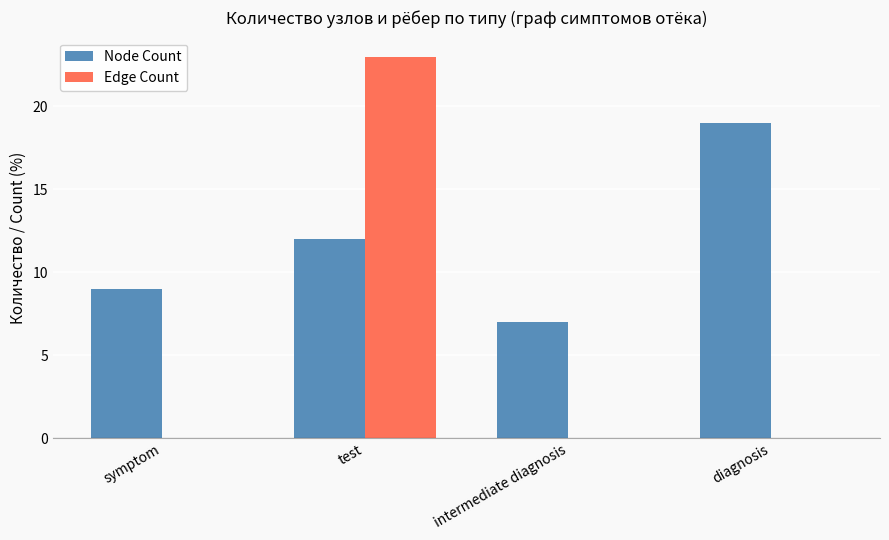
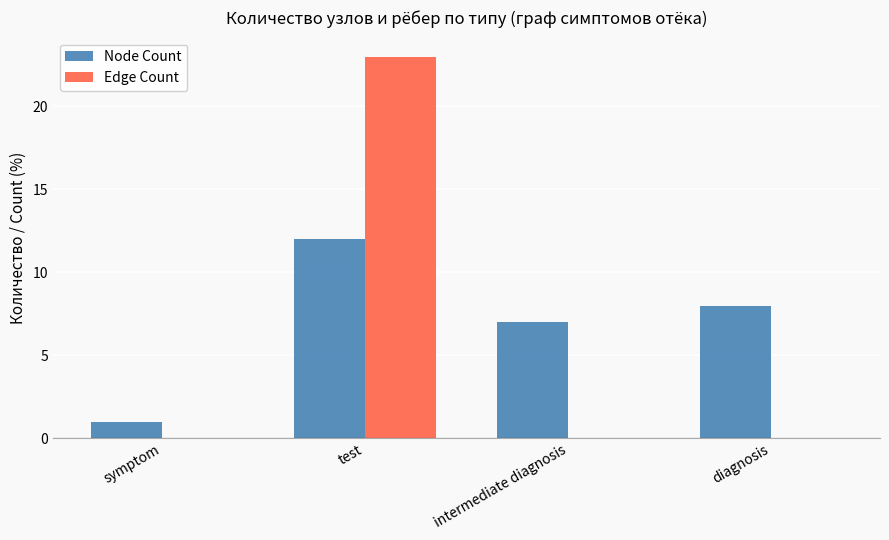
  {
    "Node Count": {
-     "symptom": 9,
+     "symptom": 1,
      "test": 12,
      "intermediate diagnosis": 7,
-     "diagnosis": 19
+     "diagnosis": 8
    },
    "Edge Count": {
      "symptom": 0,
      "test": 23,
      "intermediate diagnosis": 0,
      "diagnosis": 0
    }
  }
